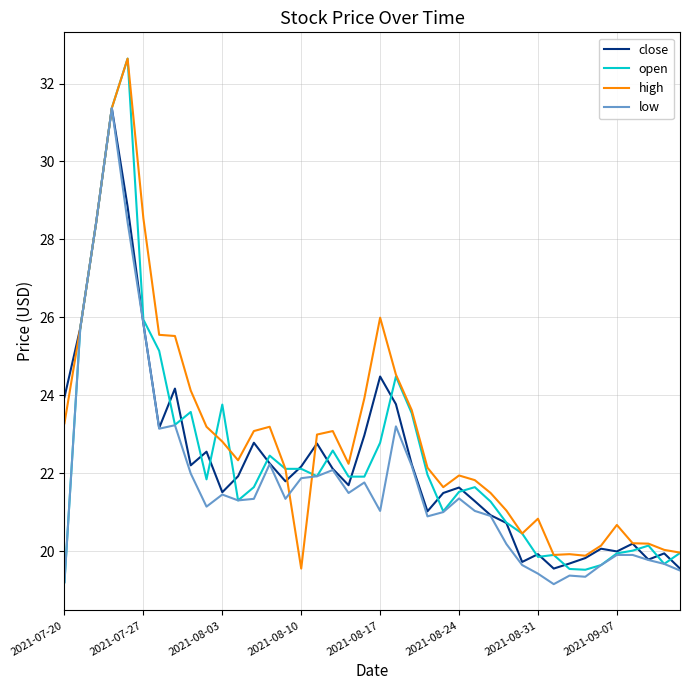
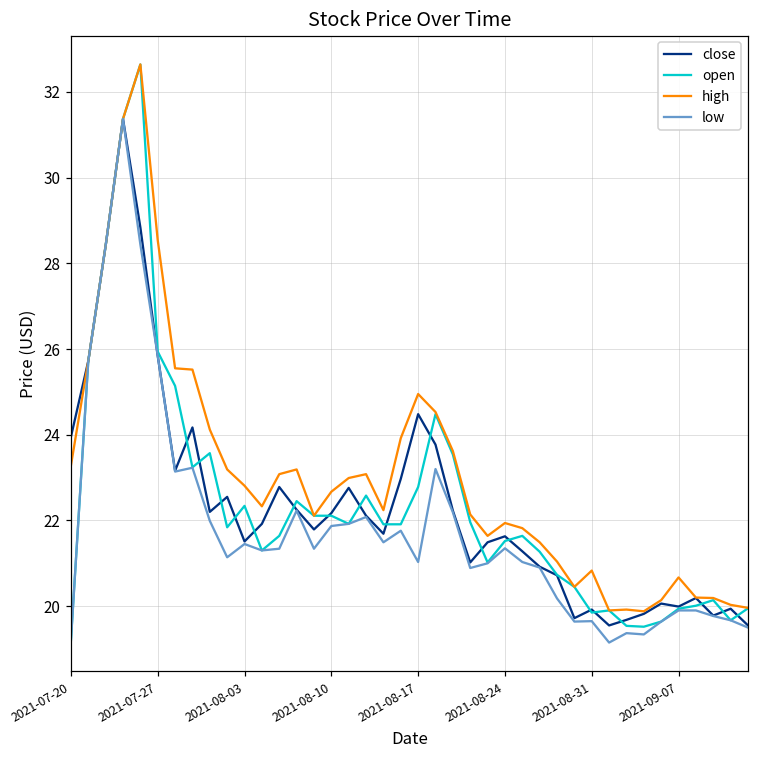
  {
    "close": {
      "2021-07-20": 24.0,
      "2021-08-17": 24.5,
      "2021-08-24": 21.6,
      "2021-08-31": 19.9
    },
    "open": {
      "2021-07-27": 25.9,
-     "2021-08-03": 23.8,
+     "2021-08-03": 22.3,
      "2021-08-17": 22.8,
      "2021-08-24": 21.5,
      "2021-08-31": 19.9
    },
    "high": {
      "2021-07-20": 23.3,
      "2021-07-27": 28.5,
      "2021-08-03": 22.8,
-     "2021-08-10": 19.6,
-     "2021-08-17": 26.0,
+     "2021-08-10": 22.7,
+     "2021-08-17": 25.0,
      "2021-08-24": 21.9,
      "2021-08-31": 20.8,
      "2021-09-07": 20.7
    },
    "low": {
      "2021-08-10": 21.9,
      "2021-08-17": 21.0,
      "2021-08-24": 21.4,
-     "2021-08-31": 19.4
+     "2021-08-31": 19.7
    }
  }
